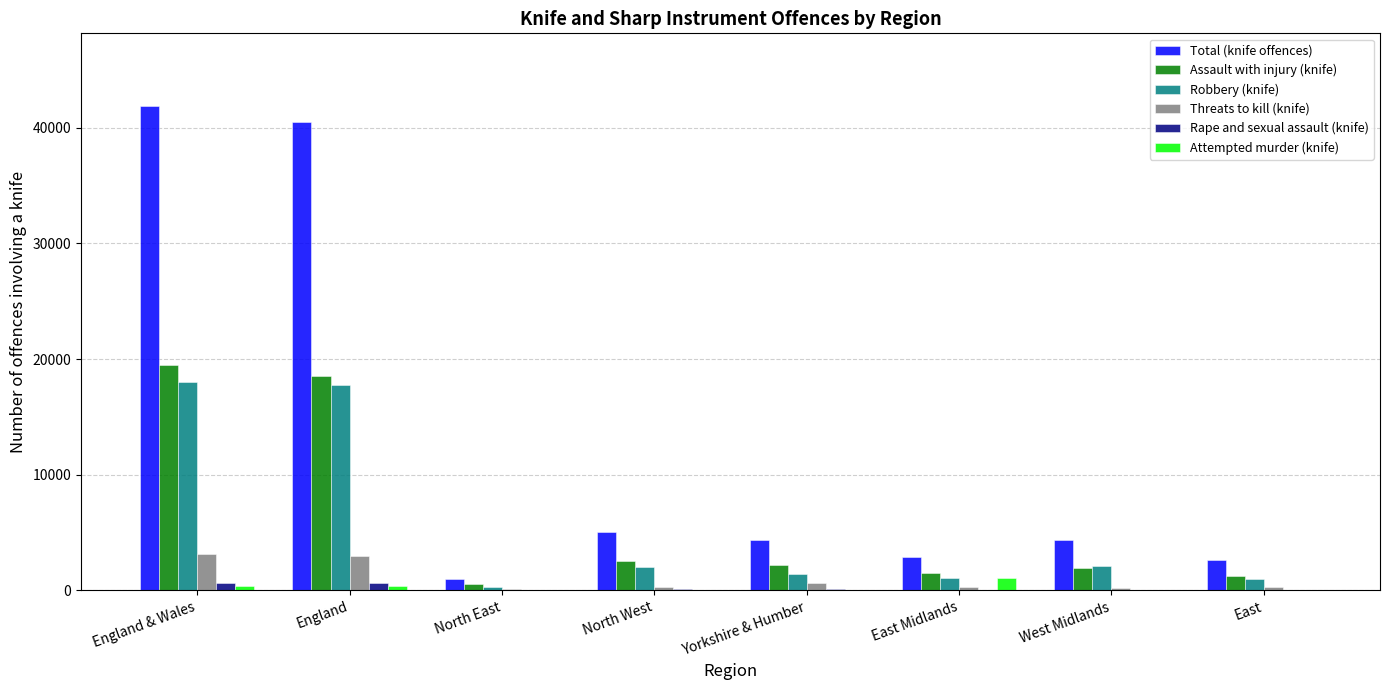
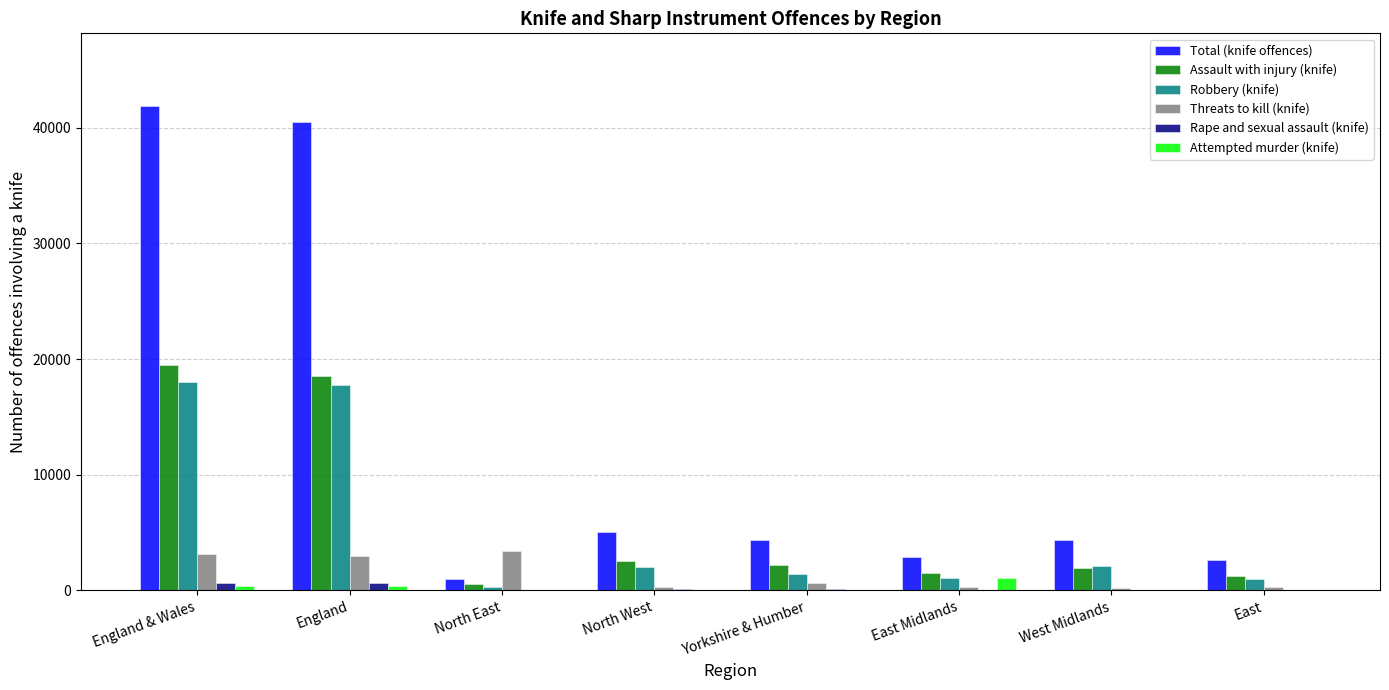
  {
    "Total (knife offences)": {
      "England & Wales": 41900,
      "England": 40500,
      "North East": 1000,
      "North West": 5000,
      "Yorkshire & Humber": 4400,
      "East Midlands": 2900,
      "West Midlands": 4300,
      "East": 2600
    },
    "Assault with injury (knife)": {
      "England & Wales": 19500,
      "England": 18600,
      "North East": 600,
      "North West": 2600,
      "Yorkshire & Humber": 2200,
      "East Midlands": 1500,
      "West Midlands": 1900,
      "East": 1300
    },
    "Robbery (knife)": {
      "England & Wales": 18000,
      "England": 17700,
      "North East": 300,
      "North West": 2000,
      "Yorkshire & Humber": 1400,
      "East Midlands": 1000,
      "West Midlands": 2100,
      "East": 1000
    },
    "Threats to kill (knife)": {
      "England & Wales": 3100,
      "England": 2900,
-     "North East": 100,
+     "North East": 3400,
      "North West": 300,
      "Yorkshire & Humber": 600,
      "East Midlands": 300,
      "East": 300
    },
    "Rape and sexual assault (knife)": {
      "England & Wales": 600,
      "England": 600
    },
    "Attempted murder (knife)": {
      "England & Wales": 400,
      "England": 300,
      "East Midlands": 1100
    }
  }
